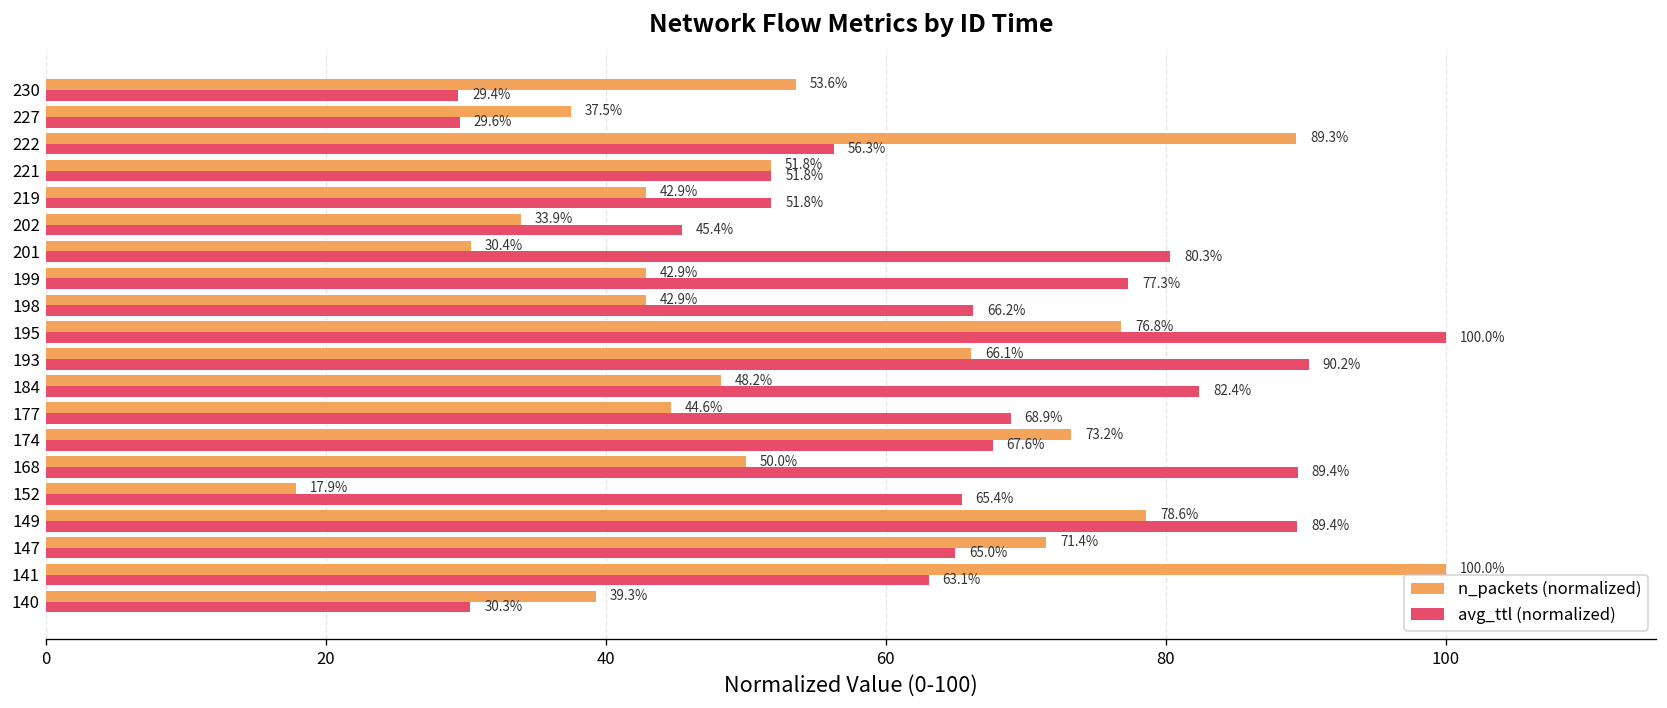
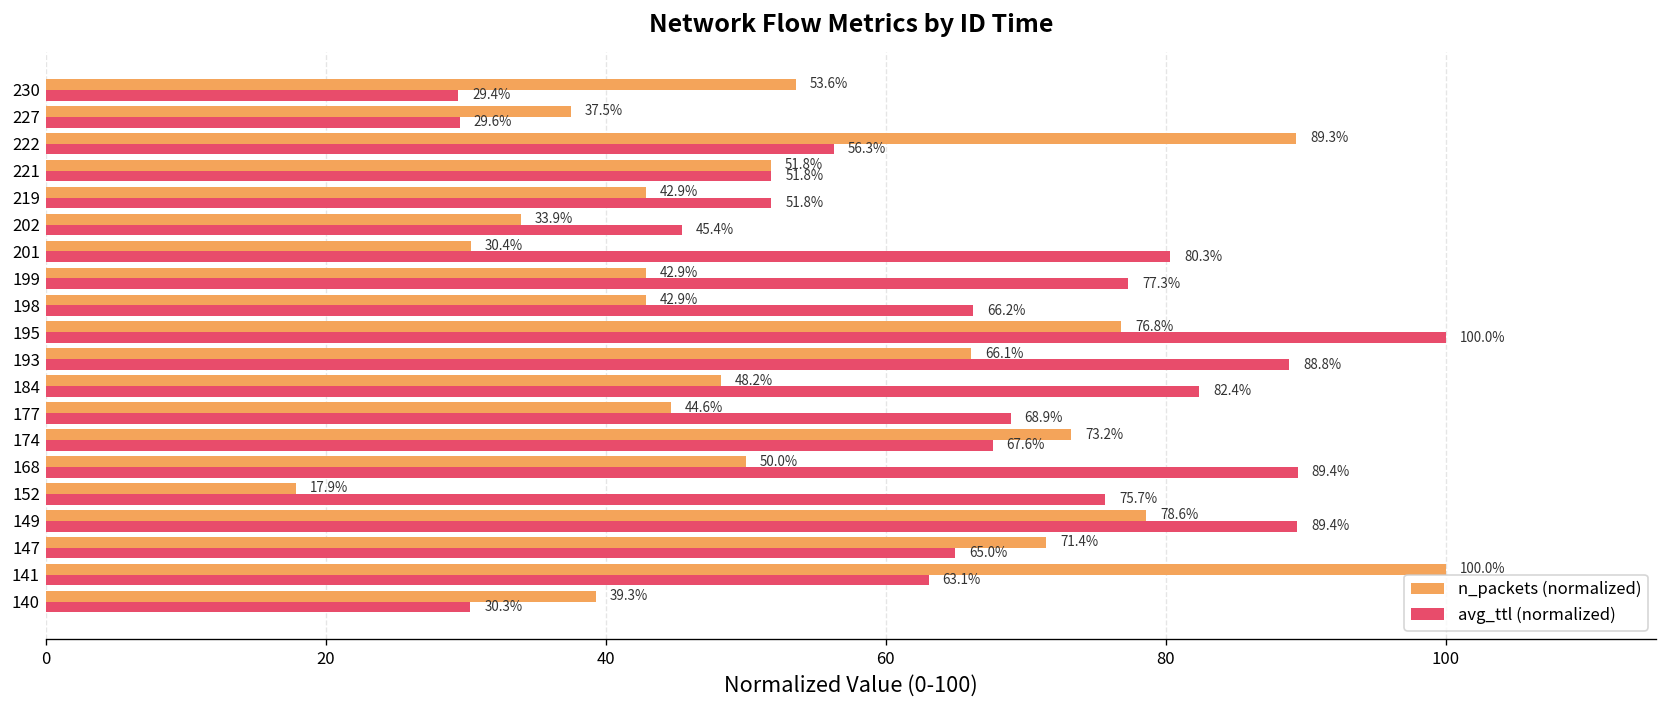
  {
    "n_packets (normalized)": {
      "230": "53.6%",
      "227": "37.5%",
      "222": "89.3%",
      "221": "51.8%",
      "219": "42.9%",
      "202": "33.9%",
      "201": "30.4%",
      "199": "42.9%",
      "198": "42.9%",
      "195": "76.8%",
      "193": "66.1%",
      "184": "48.2%",
      "177": "44.6%",
      "174": "73.2%",
      "168": "50.0%",
      "152": "17.9%",
      "149": "78.6%",
      "147": "71.4%",
      "140": "39.3%"
    },
    "avg_ttl (normalized)": {
      "230": "29.4%",
      "227": "29.6%",
      "222": "56.3%",
      "221": "51.8%",
      "219": "51.8%",
      "202": "45.4%",
      "201": "80.3%",
      "199": "77.3%",
      "198": "66.2%",
      "195": "100.0%",
-     "193": "90.2%",
+     "193": "88.8%",
      "184": "82.4%",
      "177": "68.9%",
      "174": "67.6%",
      "168": "89.4%",
-     "152": "65.4%",
+     "152": "75.7%",
      "149": "89.4%",
      "147": "65.0%",
      "141": "63.1%",
      "140": "30.3%"
    }
  }
